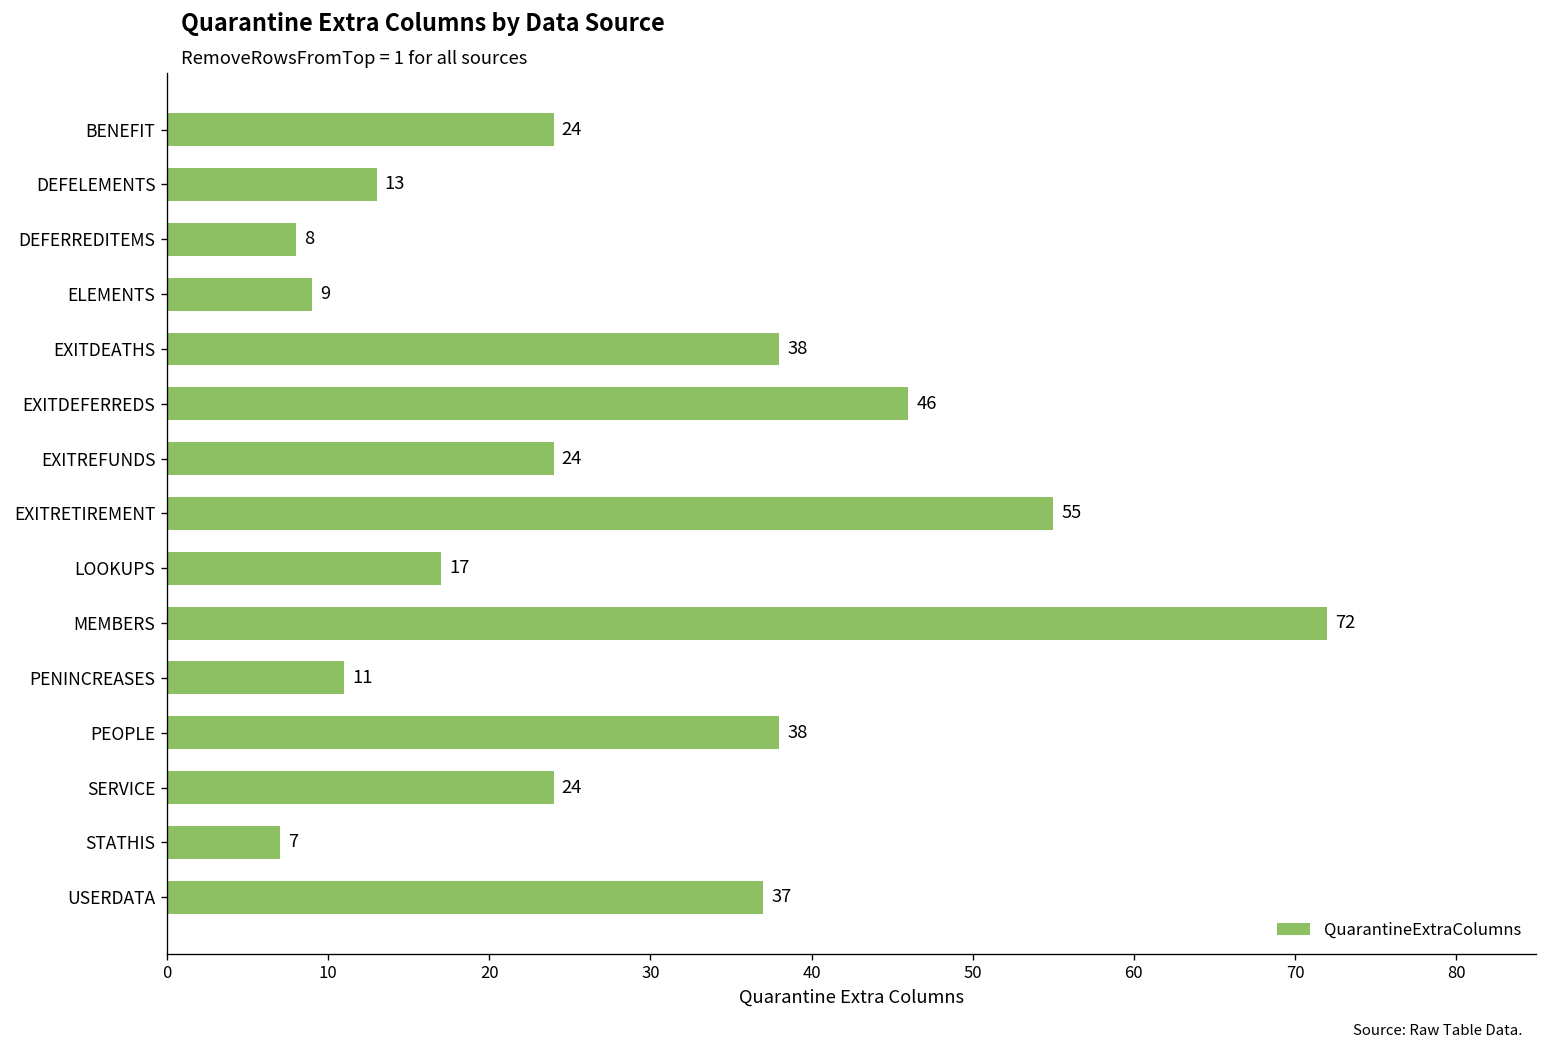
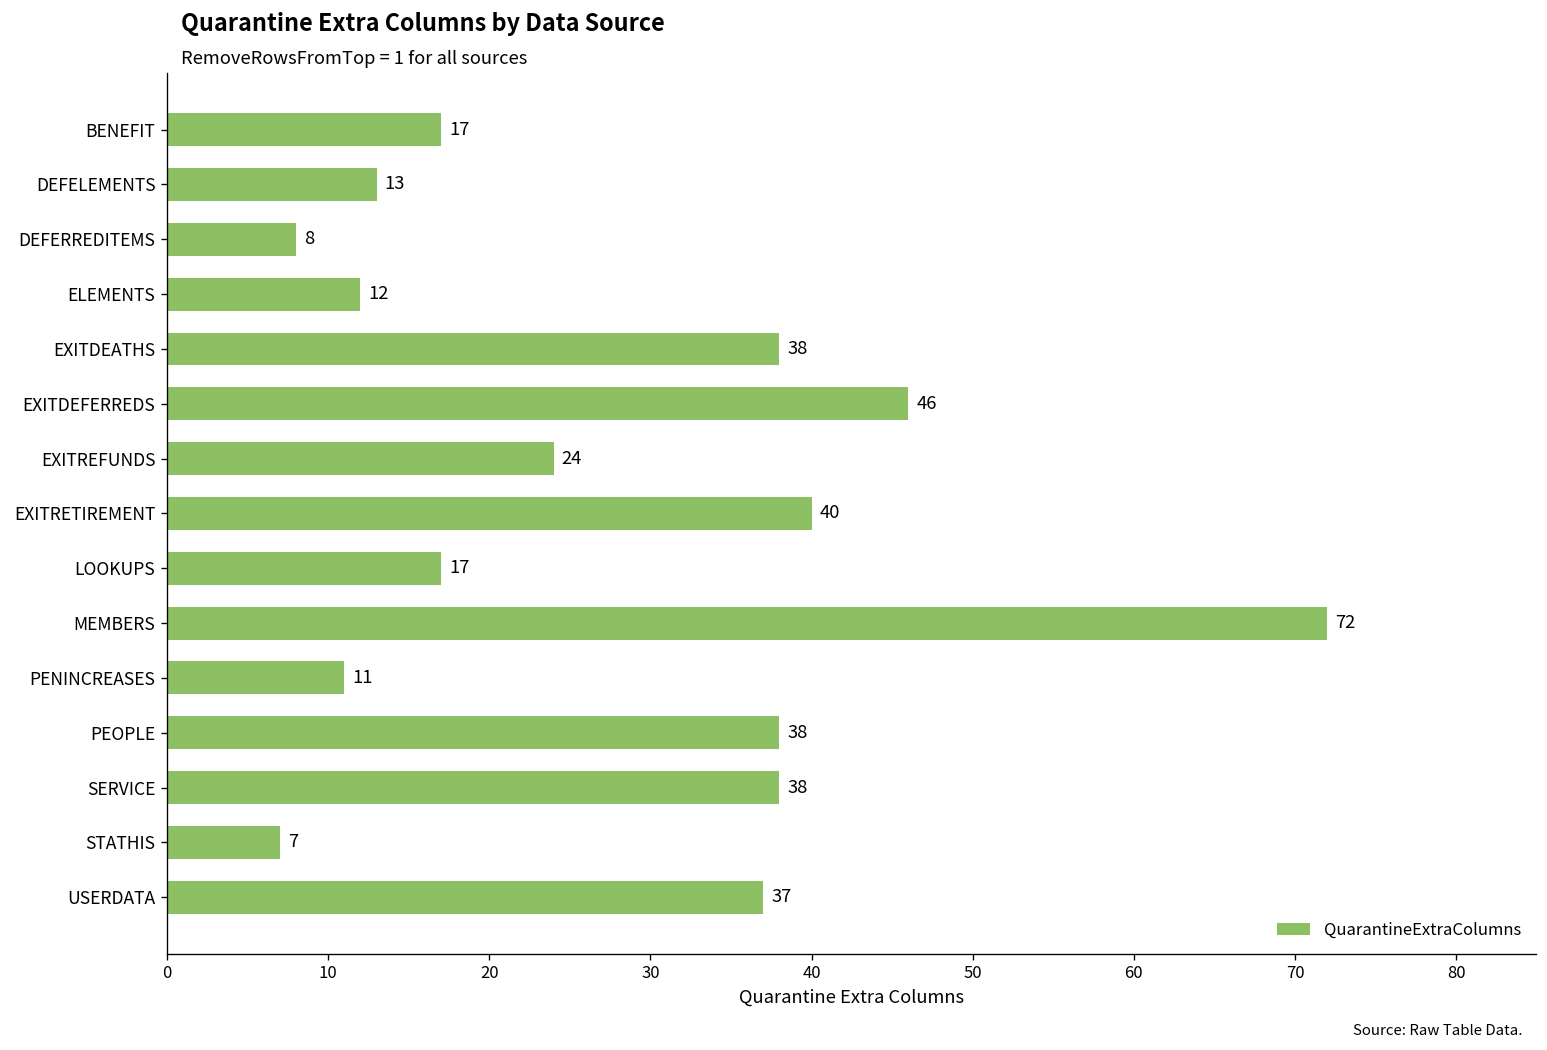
  {
-   "BENEFIT": 24,
+   "BENEFIT": 17,
    "DEFELEMENTS": 13,
    "DEFERREDITEMS": 8,
-   "ELEMENTS": 9,
+   "ELEMENTS": 12,
    "EXITDEATHS": 38,
    "EXITDEFERREDS": 46,
    "EXITREFUNDS": 24,
-   "EXITRETIREMENT": 55,
+   "EXITRETIREMENT": 40,
    "LOOKUPS": 17,
    "MEMBERS": 72,
    "PENINCREASES": 11,
    "PEOPLE": 38,
-   "SERVICE": 24,
+   "SERVICE": 38,
    "STATHIS": 7,
    "USERDATA": 37
  }
